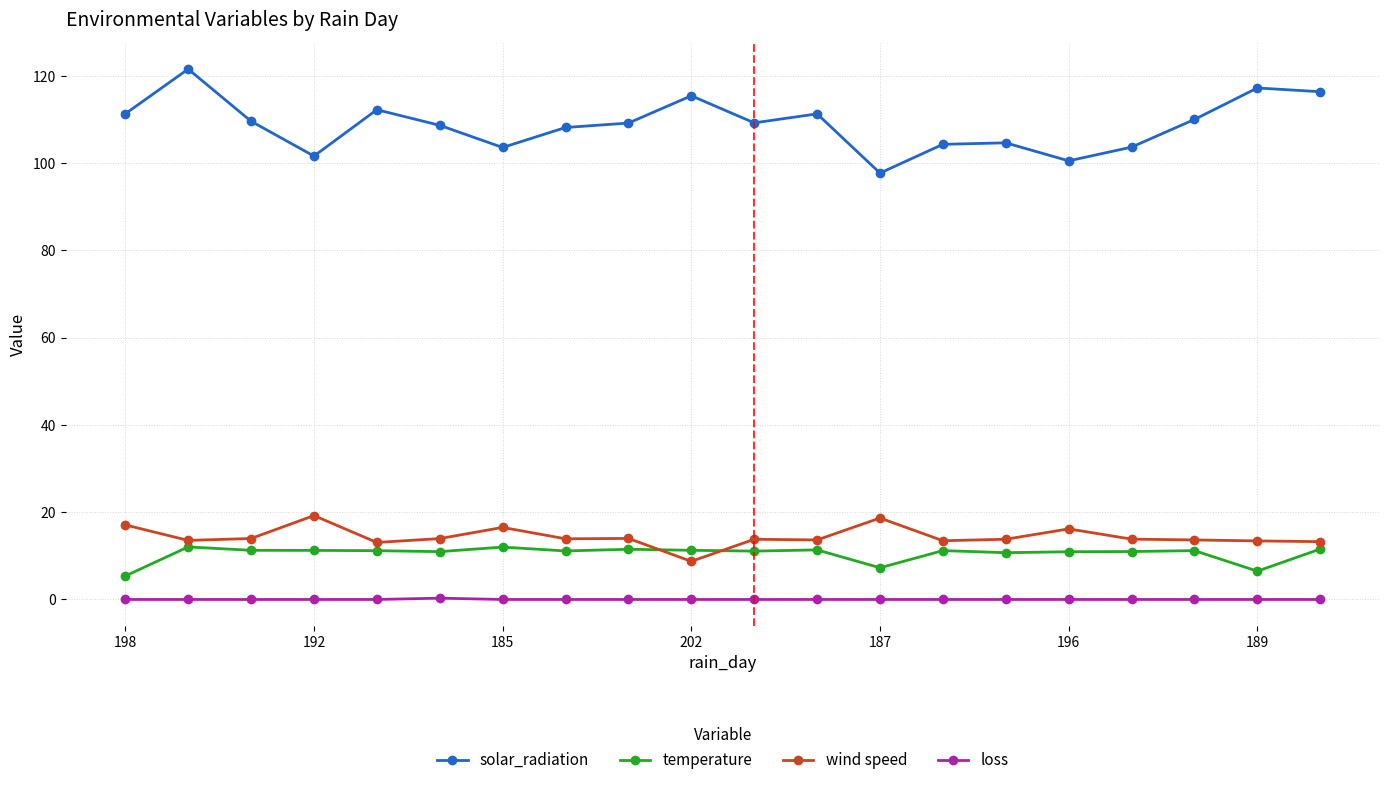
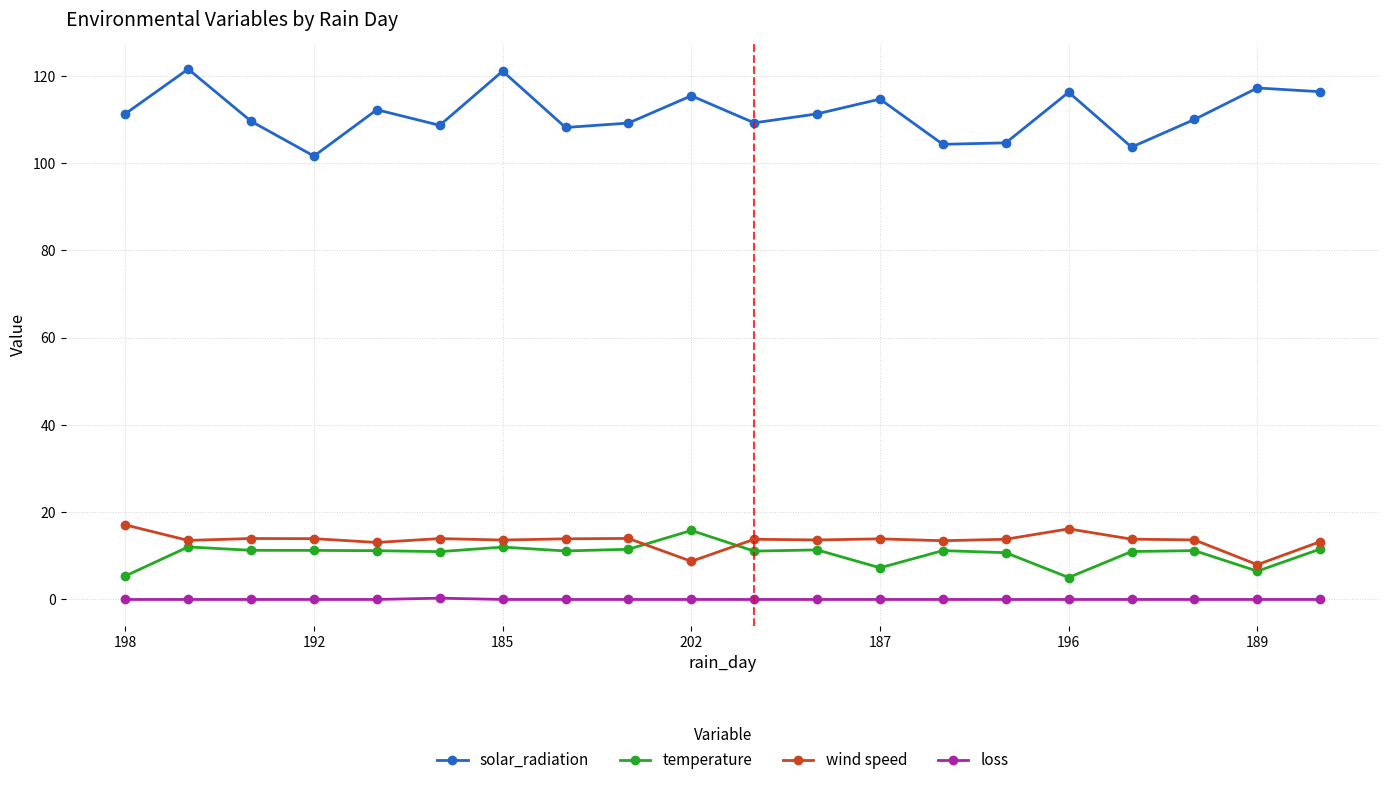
  {
    "solar_radiation": {
      "198": 111,
      "192": 102,
-     "185": 104,
+     "185": 121,
      "202": 115,
-     "187": 98,
-     "196": 101,
+     "187": 115,
+     "196": 116,
      "189": 117
    },
    "temperature": {
      "198": 5,
      "192": 11,
      "185": 12,
-     "202": 11,
+     "202": 16,
      "187": 7,
-     "196": 11,
+     "196": 5,
      "189": 6
    },
    "wind speed": {
      "198": 17,
-     "192": 19,
-     "185": 17,
+     "192": 14,
+     "185": 14,
      "202": 9,
-     "187": 19,
+     "187": 14,
      "196": 16,
-     "189": 13
+     "189": 8
    },
    "loss": {
      "198": 0,
      "192": 0,
      "185": 0,
      "202": 0,
      "187": 0,
      "196": 0,
      "189": 0
    }
  }
